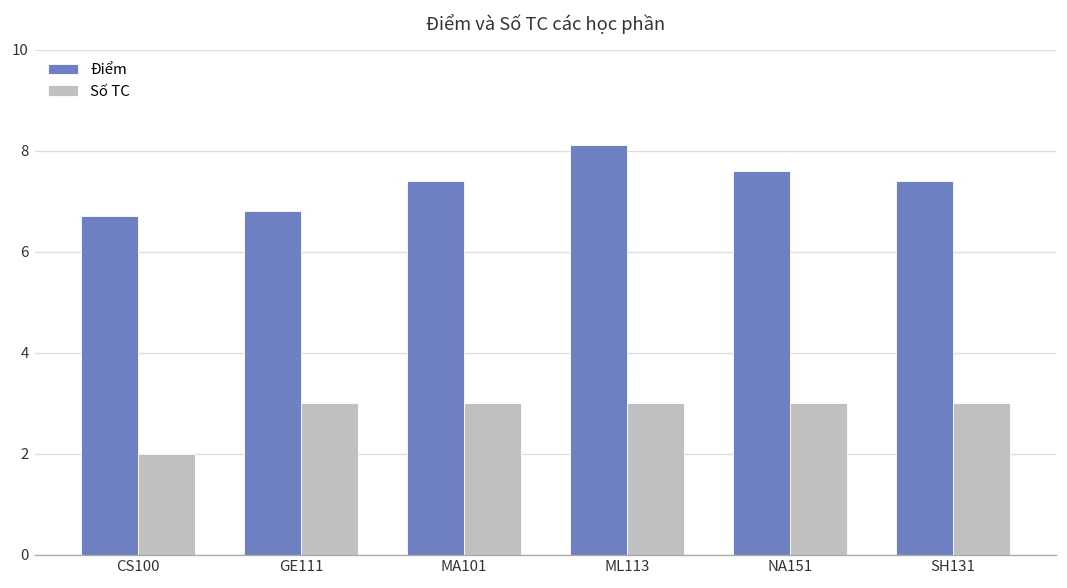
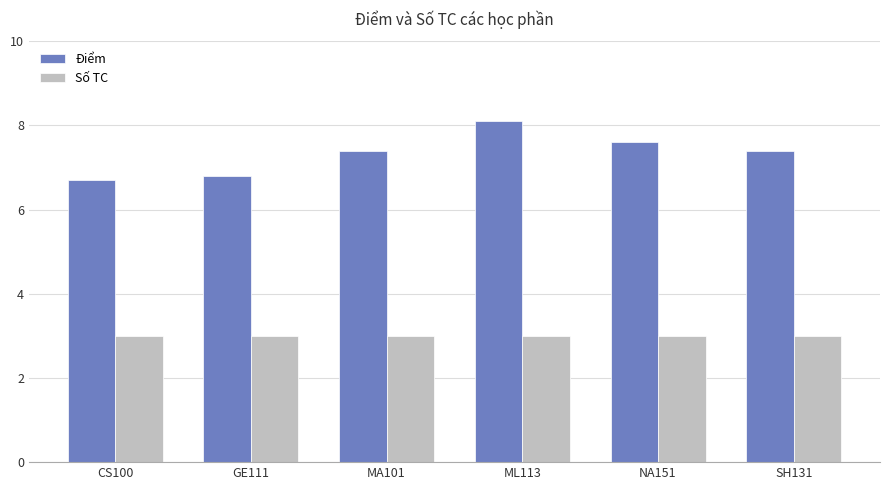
  {
    "Điểm": {
      "CS100": 6.7,
      "GE111": 6.8,
      "MA101": 7.4,
      "ML113": 8.1,
      "NA151": 7.6,
      "SH131": 7.4
    },
    "Số TC": {
-     "CS100": 2,
+     "CS100": 3,
      "GE111": 3,
      "MA101": 3,
      "ML113": 3,
      "NA151": 3,
      "SH131": 3
    }
  }
